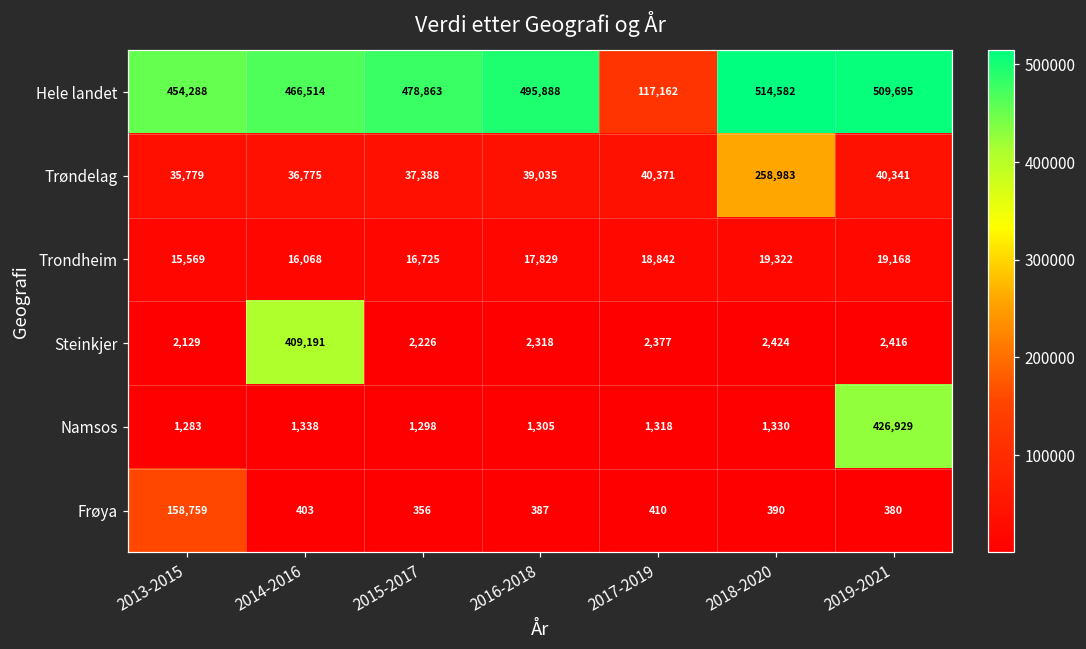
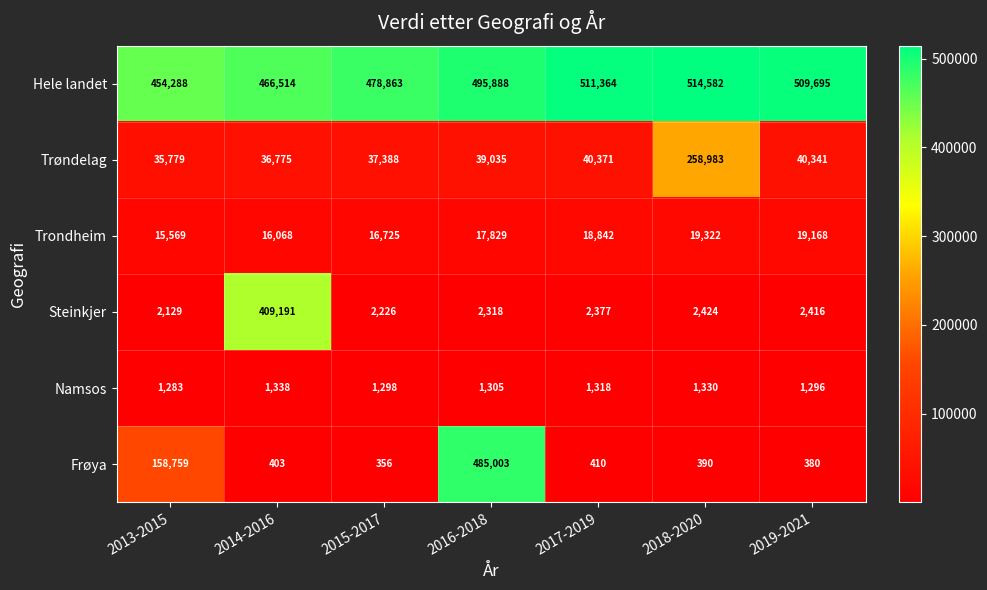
  {
    "Hele landet": {
      "2013-2015": "454,288",
      "2014-2016": "466,514",
      "2015-2017": "478,863",
      "2016-2018": "495,888",
-     "2017-2019": "117,162",
+     "2017-2019": "511,364",
      "2018-2020": "514,582",
      "2019-2021": "509,695"
    },
    "Trøndelag": {
      "2013-2015": "35,779",
      "2014-2016": "36,775",
      "2015-2017": "37,388",
      "2016-2018": "39,035",
      "2017-2019": "40,371",
      "2018-2020": "258,983",
      "2019-2021": "40,341"
    },
    "Trondheim": {
      "2013-2015": "15,569",
      "2014-2016": "16,068",
      "2015-2017": "16,725",
      "2016-2018": "17,829",
      "2017-2019": "18,842",
      "2018-2020": "19,322",
      "2019-2021": "19,168"
    },
    "Steinkjer": {
      "2013-2015": "2,129",
      "2014-2016": "409,191",
      "2015-2017": "2,226",
      "2016-2018": "2,318",
      "2017-2019": "2,377",
      "2018-2020": "2,424",
      "2019-2021": "2,416"
    },
    "Namsos": {
      "2013-2015": "1,283",
      "2014-2016": "1,338",
      "2015-2017": "1,298",
      "2016-2018": "1,305",
      "2017-2019": "1,318",
      "2018-2020": "1,330",
-     "2019-2021": "426,929"
+     "2019-2021": "1,296"
    },
    "Frøya": {
      "2013-2015": "158,759",
      "2014-2016": "403",
      "2015-2017": "356",
-     "2016-2018": "387",
+     "2016-2018": "485,003",
      "2017-2019": "410",
      "2018-2020": "390",
      "2019-2021": "380"
    }
  }
